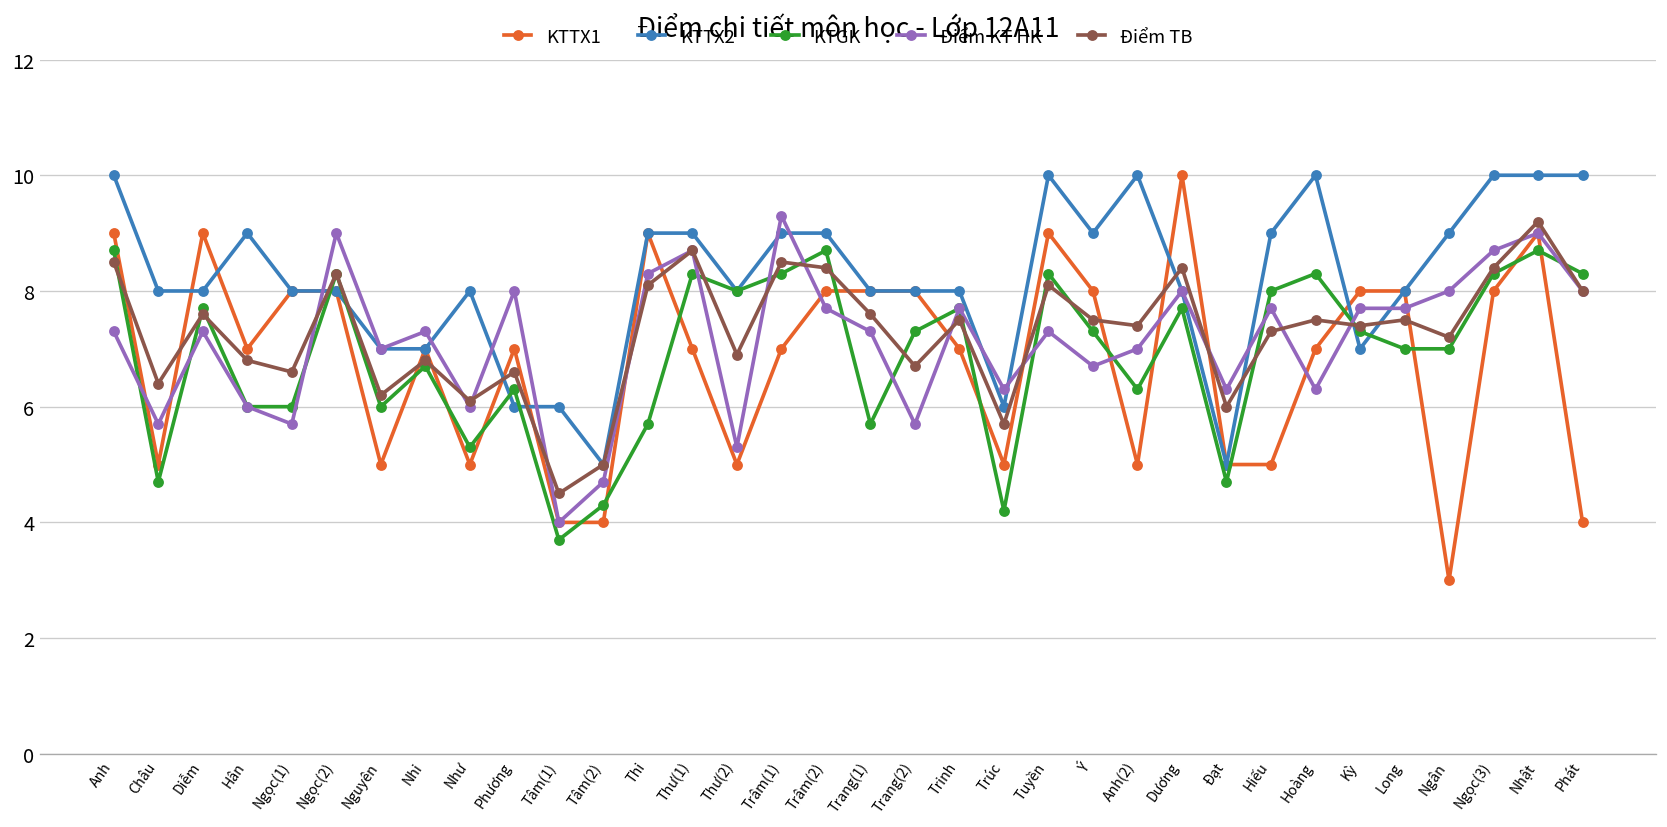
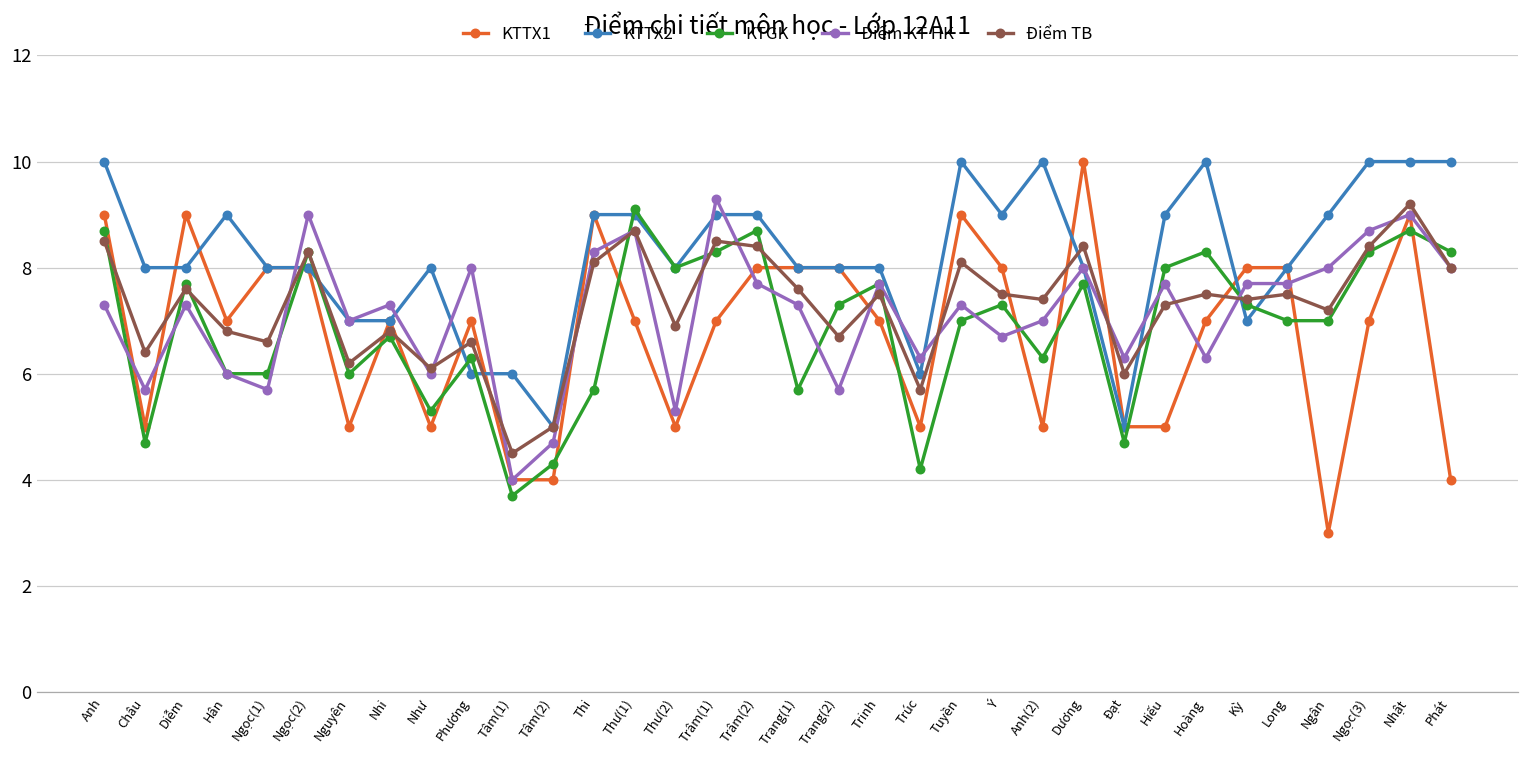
  {
    "KTTX1": {
      "Anh": 9,
      "Châu": 5,
      "Diễm": 9,
      "Hân": 7,
      "Nguyên": 5,
      "Như": 5,
      "Phương": 7,
      "Tâm(2)": 4,
      "Thư(1)": 7,
      "Thư(2)": 5,
      "Trâm(1)": 7,
      "Trâm(2)": 8,
      "Trinh": 7,
      "Trúc": 5,
      "Tuyền": 9,
      "Ý": 8,
      "Anh(2)": 5,
      "Dương": 10,
      "Hiếu": 5,
      "Hoàng": 7,
      "Kỳ": 8,
      "Ngân": 3,
-     "Ngọc(3)": 8,
+     "Ngọc(3)": 7,
      "Phát": 4
    },
    "KTTX2": {
      "Anh": 10.0,
      "Châu": 8.0,
      "Diễm": 8.0,
      "Hân": 9.0,
      "Như": 8.0,
      "Phương": 6.0,
      "Tâm(1)": 6.0,
      "Thư(1)": 9.0,
      "Trâm(1)": 9.0,
      "Trâm(2)": 9.0,
      "Trinh": 8.0,
      "Trúc": 6.0,
      "Tuyền": 10.0,
      "Ý": 9.0,
      "Anh(2)": 10.0,
      "Hiếu": 9.0,
      "Hoàng": 10.0,
      "Kỳ": 7.0,
      "Ngân": 9.0,
      "Ngọc(3)": 10.0,
      "Nhật": 10.0,
      "Phát": 10.0
    },
    "KTGK": {
      "Anh": 8.7,
      "Châu": 4.7,
      "Diễm": 7.7,
      "Ngọc(1)": 6.0,
      "Nguyên": 6.0,
      "Nhi": 6.7,
      "Như": 5.3,
      "Phương": 6.3,
      "Tâm(1)": 3.7,
      "Tâm(2)": 4.3,
      "Thi": 5.7,
-     "Thư(1)": 8.3,
+     "Thư(1)": 9.1,
      "Trâm(1)": 8.3,
      "Trâm(2)": 8.7,
      "Trang(1)": 5.7,
      "Trang(2)": 7.3,
      "Trúc": 4.2,
-     "Tuyền": 8.3,
+     "Tuyền": 7.0,
      "Ý": 7.3,
      "Anh(2)": 6.3,
      "Dương": 7.7,
      "Đạt": 4.7,
      "Hiếu": 8.0,
      "Hoàng": 8.3,
      "Kỳ": 7.3,
      "Long": 7.0,
      "Ngân": 7.0,
      "Ngọc(3)": 8.3,
      "Nhật": 8.7,
      "Phát": 8.3
    },
    "Điểm KT HK": {
      "Anh": 7.3,
      "Châu": 5.7,
      "Diễm": 7.3,
      "Ngọc(1)": 5.7,
      "Ngọc(2)": 9.0,
      "Nhi": 7.3,
      "Như": 6.0,
      "Phương": 8.0,
      "Tâm(2)": 4.7,
      "Thi": 8.3,
      "Thư(2)": 5.3,
      "Trâm(1)": 9.3,
      "Trâm(2)": 7.7,
      "Trang(1)": 7.3,
      "Trang(2)": 5.7,
      "Trúc": 6.3,
      "Tuyền": 7.3,
      "Ý": 6.7,
      "Anh(2)": 7.0,
      "Đạt": 6.3,
      "Hiếu": 7.7,
      "Hoàng": 6.3,
      "Kỳ": 7.7,
      "Long": 7.7,
      "Ngân": 8.0,
      "Ngọc(3)": 8.7
    },
    "Điểm TB": {
      "Anh": 8.5,
      "Châu": 6.4,
      "Diễm": 7.6,
      "Hân": 6.8,
      "Ngọc(1)": 6.6,
      "Nguyên": 6.2,
      "Nhi": 6.8,
      "Như": 6.1,
      "Phương": 6.6,
      "Tâm(1)": 4.5,
      "Thi": 8.1,
      "Thư(2)": 6.9,
      "Trâm(1)": 8.5,
      "Trâm(2)": 8.4,
      "Trang(1)": 7.6,
      "Trang(2)": 6.7,
      "Trinh": 7.5,
      "Trúc": 5.7,
      "Tuyền": 8.1,
      "Ý": 7.5,
      "Anh(2)": 7.4,
      "Dương": 8.4,
      "Đạt": 6.0,
      "Hiếu": 7.3,
      "Hoàng": 7.5,
      "Kỳ": 7.4,
      "Long": 7.5,
      "Ngân": 7.2,
      "Ngọc(3)": 8.4,
      "Nhật": 9.2
    }
  }
